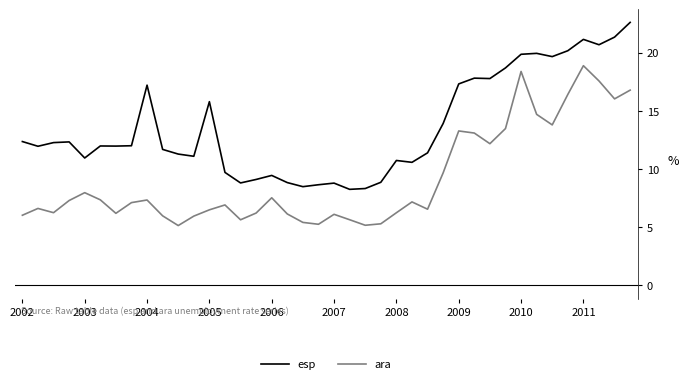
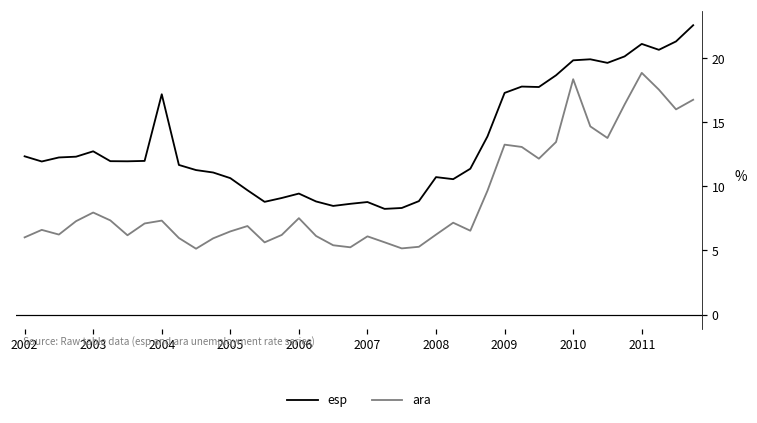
  {
    "esp": {
      "2002": 12.4,
-     "2003": 10.9,
+     "2003": 12.7,
      "2004": 17.2,
-     "2005": 15.8,
+     "2005": 10.7,
      "2006": 9.4,
      "2007": 8.8,
      "2008": 10.7,
      "2009": 17.3,
      "2010": 19.9,
      "2011": 21.1
    },
    "ara": {
      "2002": 6.0,
      "2003": 8.0,
      "2004": 7.3,
      "2005": 6.5,
      "2006": 7.5,
      "2007": 6.1,
      "2008": 6.2,
      "2009": 13.3,
      "2010": 18.4,
      "2011": 18.9
    }
  }
